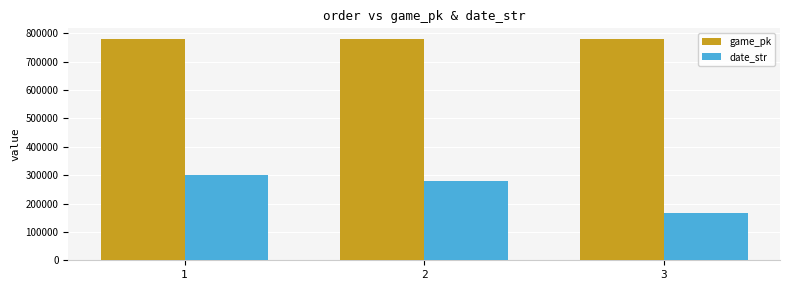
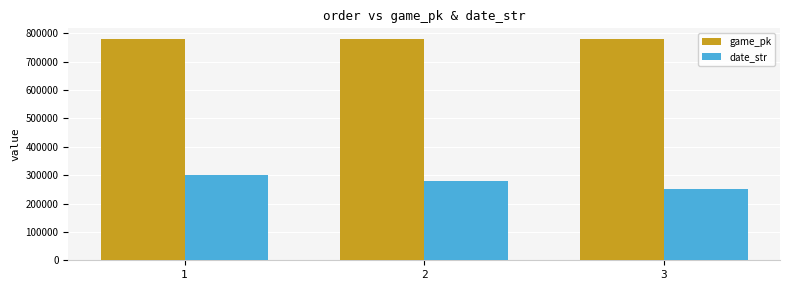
  {
    "game_pk": {
      "1": 780000,
      "2": 780000,
      "3": 780000
    },
    "date_str": {
      "1": 300000,
      "2": 280000,
-     "3": 170000
+     "3": 250000
    }
  }
